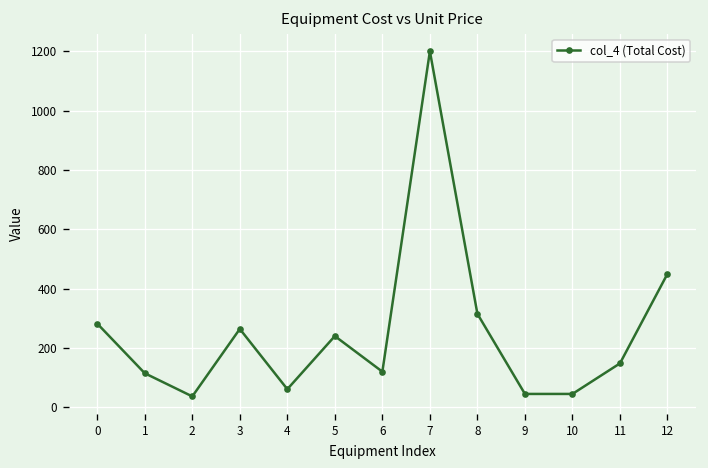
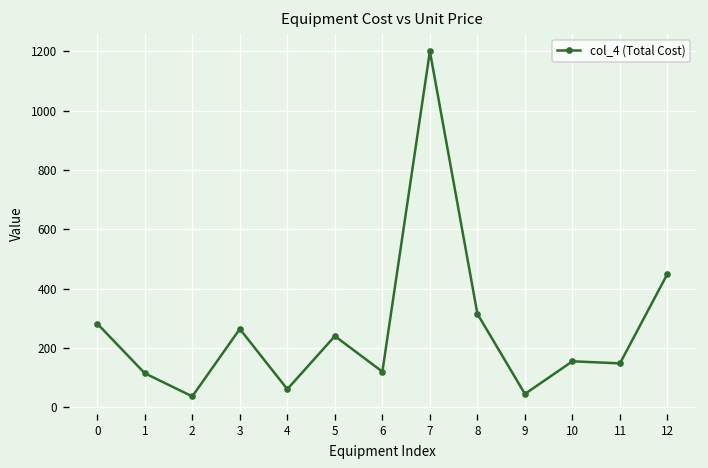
  {
    "0": 280,
    "1": 110,
    "2": 40,
    "3": 260,
    "4": 60,
    "5": 240,
    "6": 120,
    "7": 1200,
    "8": 320,
    "9": 50,
-   "10": 50,
+   "10": 160,
    "11": 150,
    "12": 450
  }
